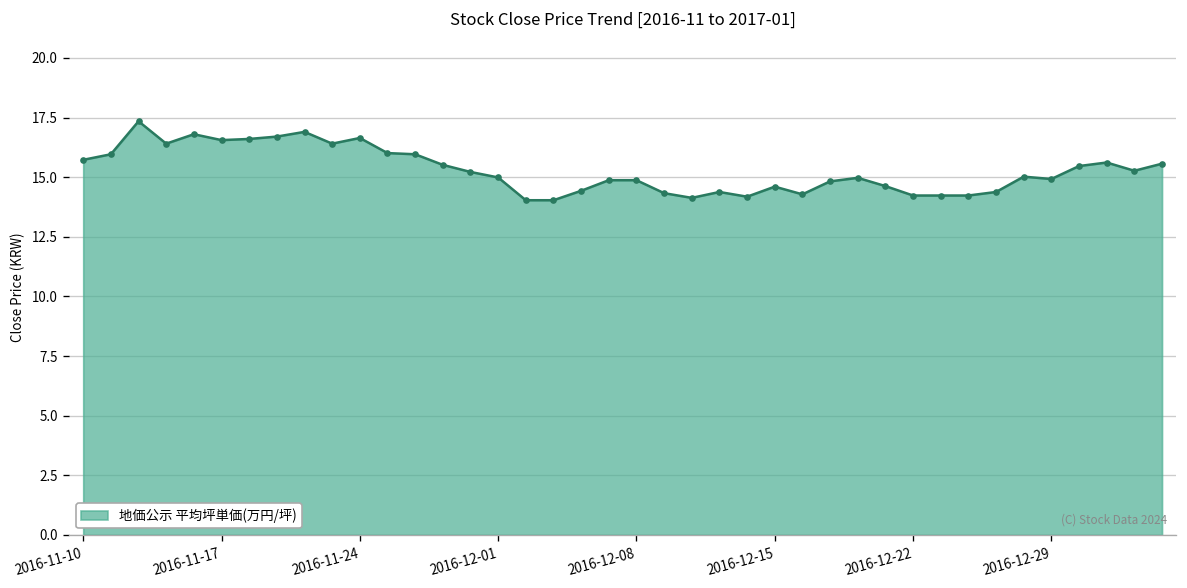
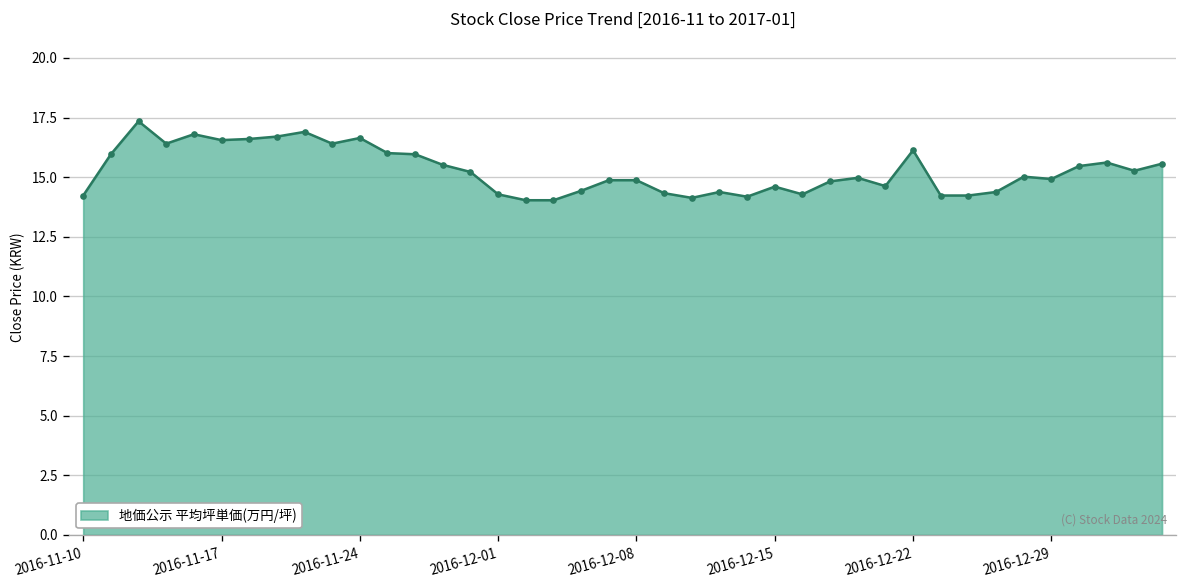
  {
-   "2016-11-10": 15.7,
+   "2016-11-10": 14.2,
    "2016-11-17": 16.6,
    "2016-11-24": 16.6,
-   "2016-12-01": 15.0,
+   "2016-12-01": 14.3,
    "2016-12-08": 14.9,
    "2016-12-15": 14.6,
-   "2016-12-22": 14.2,
+   "2016-12-22": 16.1,
    "2016-12-29": 14.9
  }
